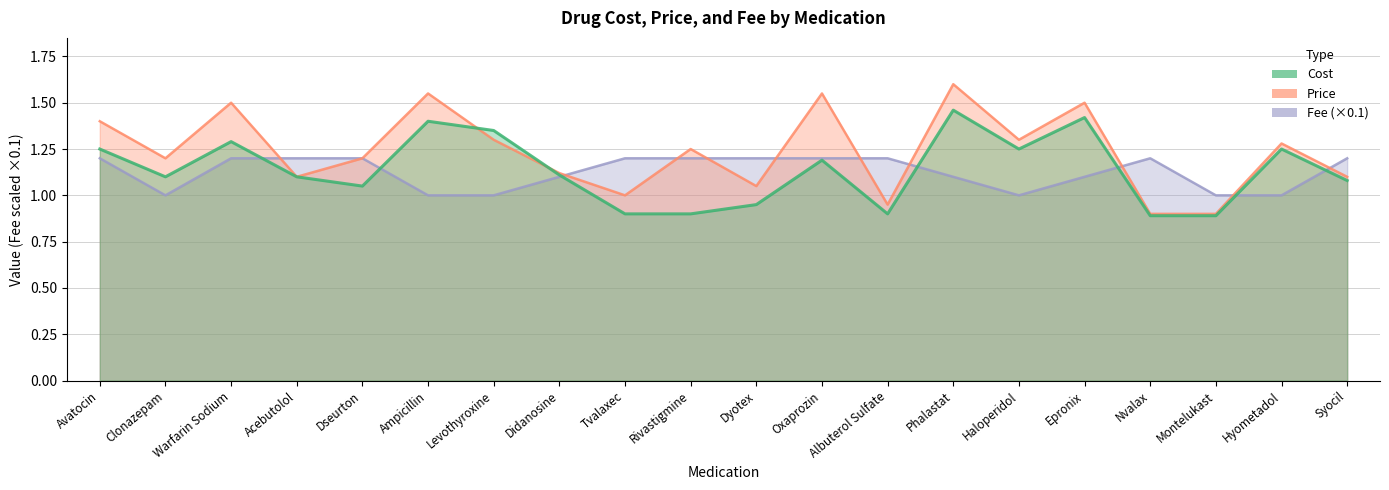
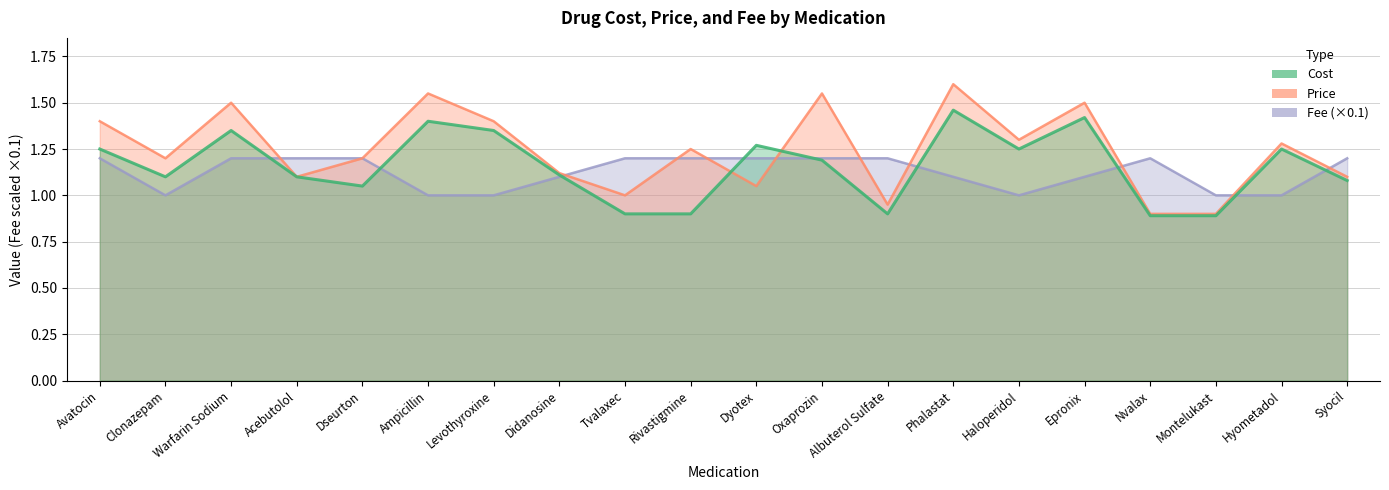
  {
    "Fee (×0.1)": {
      "Avatocin": 1.20,
      "Clonazepam": 1.00,
      "Warfarin Sodium": 1.20,
      "Acebutolol": 1.20,
      "Ampicillin": 1.00,
      "Levothyroxine": 1.00,
      "Tvalaxec": 1.20,
      "Rivastigmine": 1.20,
      "Dyotex": 1.20,
      "Albuterol Sulfate": 1.20,
      "Phalastat": 1.10,
      "Haloperidol": 1.00,
      "Epronix": 1.10,
      "Nvalax": 1.20,
      "Montelukast": 1.00,
      "Hyometadol": 1.00,
      "Syocil": 1.20
    },
    "Price": {
      "Avatocin": 1.4,
      "Clonazepam": 1.2,
      "Warfarin Sodium": 1.5,
      "Ampicillin": 1.55,
-     "Levothyroxine": 1.3,
+     "Levothyroxine": 1.4,
      "Tvalaxec": 1.0,
      "Rivastigmine": 1.25,
      "Dyotex": 1.05,
      "Oxaprozin": 1.55,
      "Albuterol Sulfate": 0.95,
      "Phalastat": 1.6,
      "Haloperidol": 1.3,
      "Epronix": 1.5,
      "Hyometadol": 1.28,
      "Syocil": 1.1
    },
    "Cost": {
      "Avatocin": 1.25,
      "Clonazepam": 1.10,
-     "Warfarin Sodium": 1.29,
+     "Warfarin Sodium": 1.35,
      "Dseurton": 1.05,
      "Ampicillin": 1.40,
      "Levothyroxine": 1.35,
      "Tvalaxec": 0.90,
      "Rivastigmine": 0.90,
-     "Dyotex": 0.95,
+     "Dyotex": 1.27,
      "Albuterol Sulfate": 0.90,
      "Phalastat": 1.46,
      "Haloperidol": 1.25,
      "Epronix": 1.42,
      "Hyometadol": 1.25,
      "Syocil": 1.08
    }
  }
